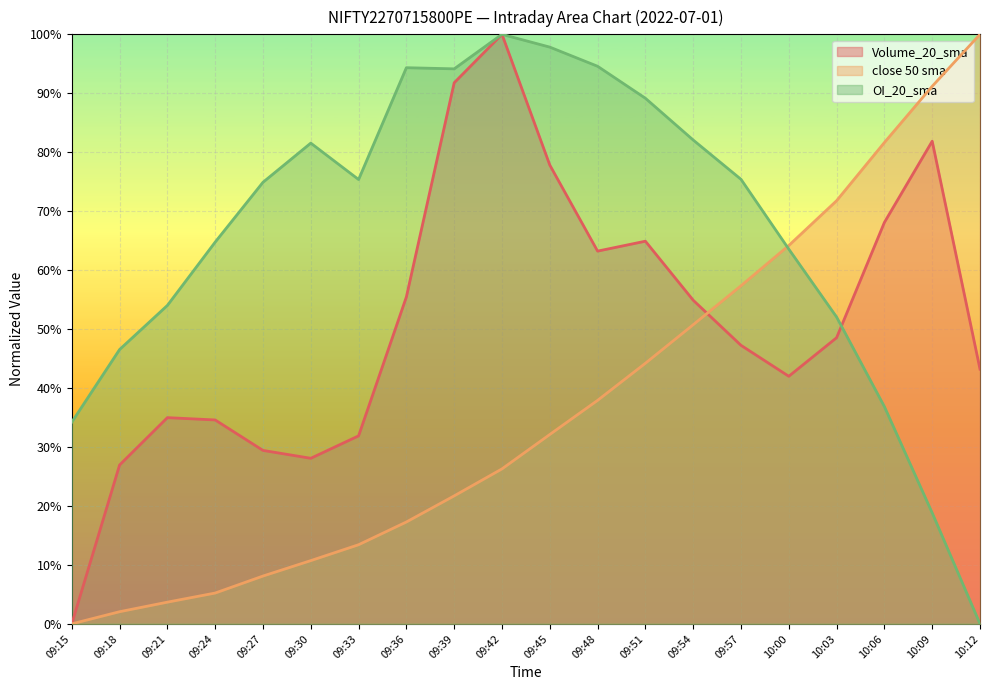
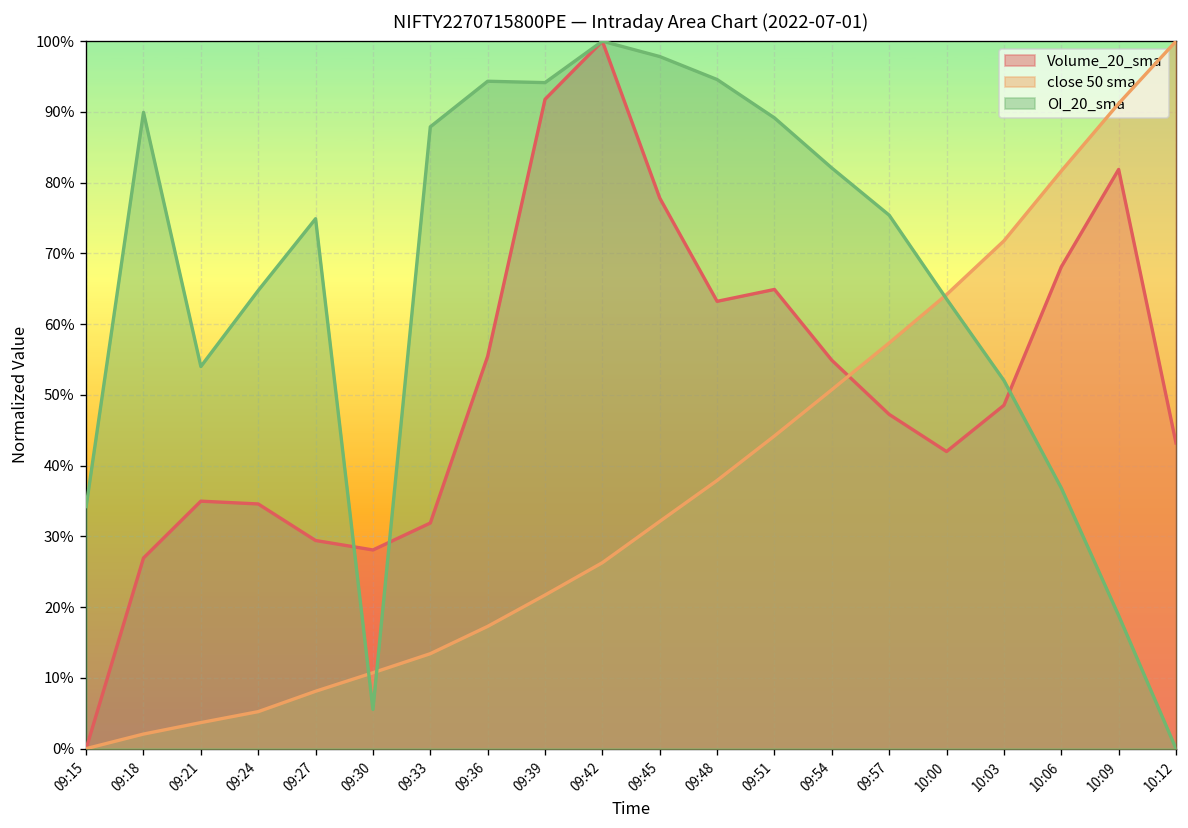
  {
    "OI_20_sma": {
      "09:15": "34%",
-     "09:18": "47%",
+     "09:18": "90%",
      "09:21": "54%",
      "09:24": "65%",
      "09:27": "75%",
-     "09:30": "82%",
-     "09:33": "75%",
+     "09:30": "6%",
+     "09:33": "88%",
      "09:36": "94%",
      "09:39": "94%",
      "09:45": "98%",
      "09:48": "95%",
      "09:51": "89%",
      "09:54": "82%",
      "09:57": "75%",
      "10:00": "64%",
      "10:03": "52%",
      "10:06": "37%",
      "10:09": "19%",
      "10:12": "0%"
    }
  }
